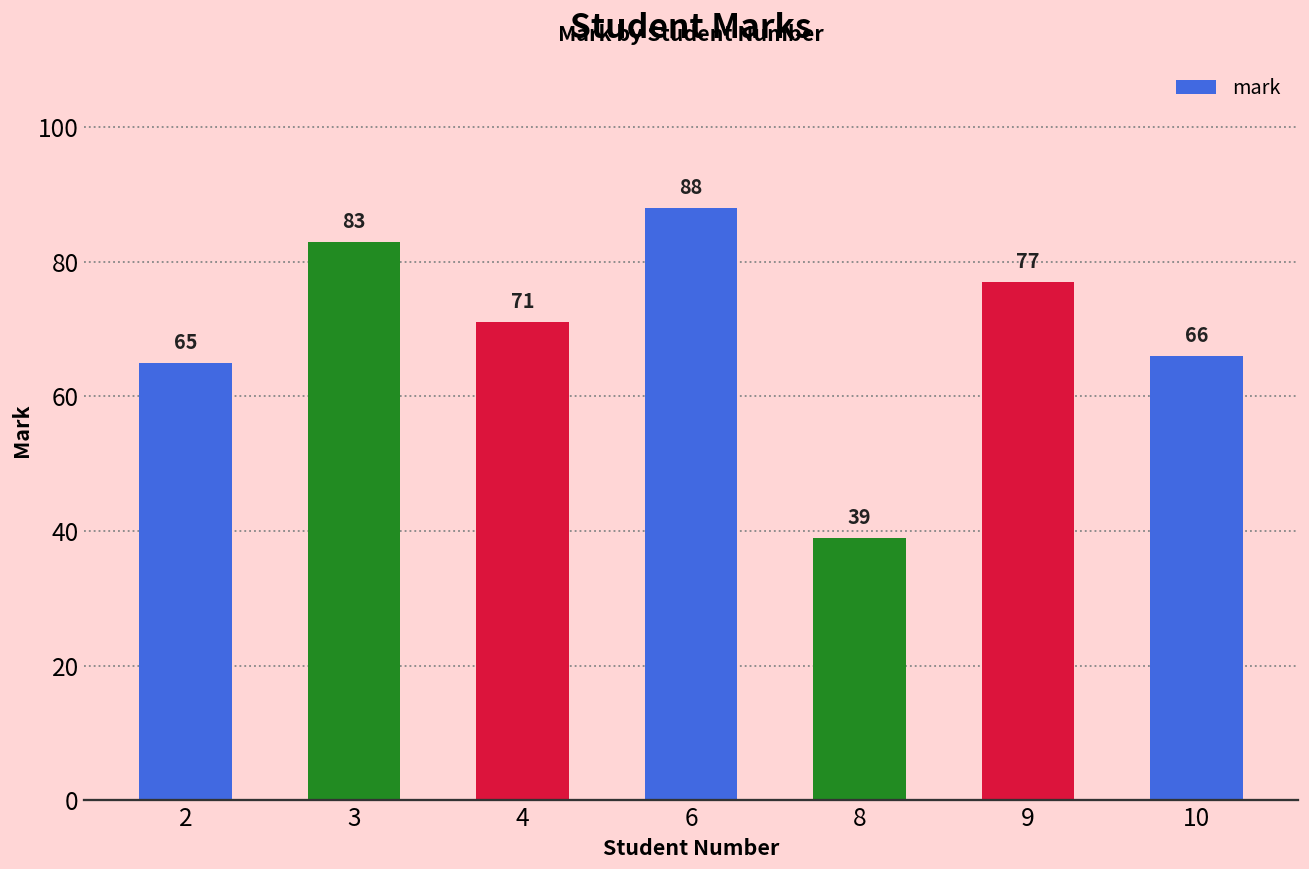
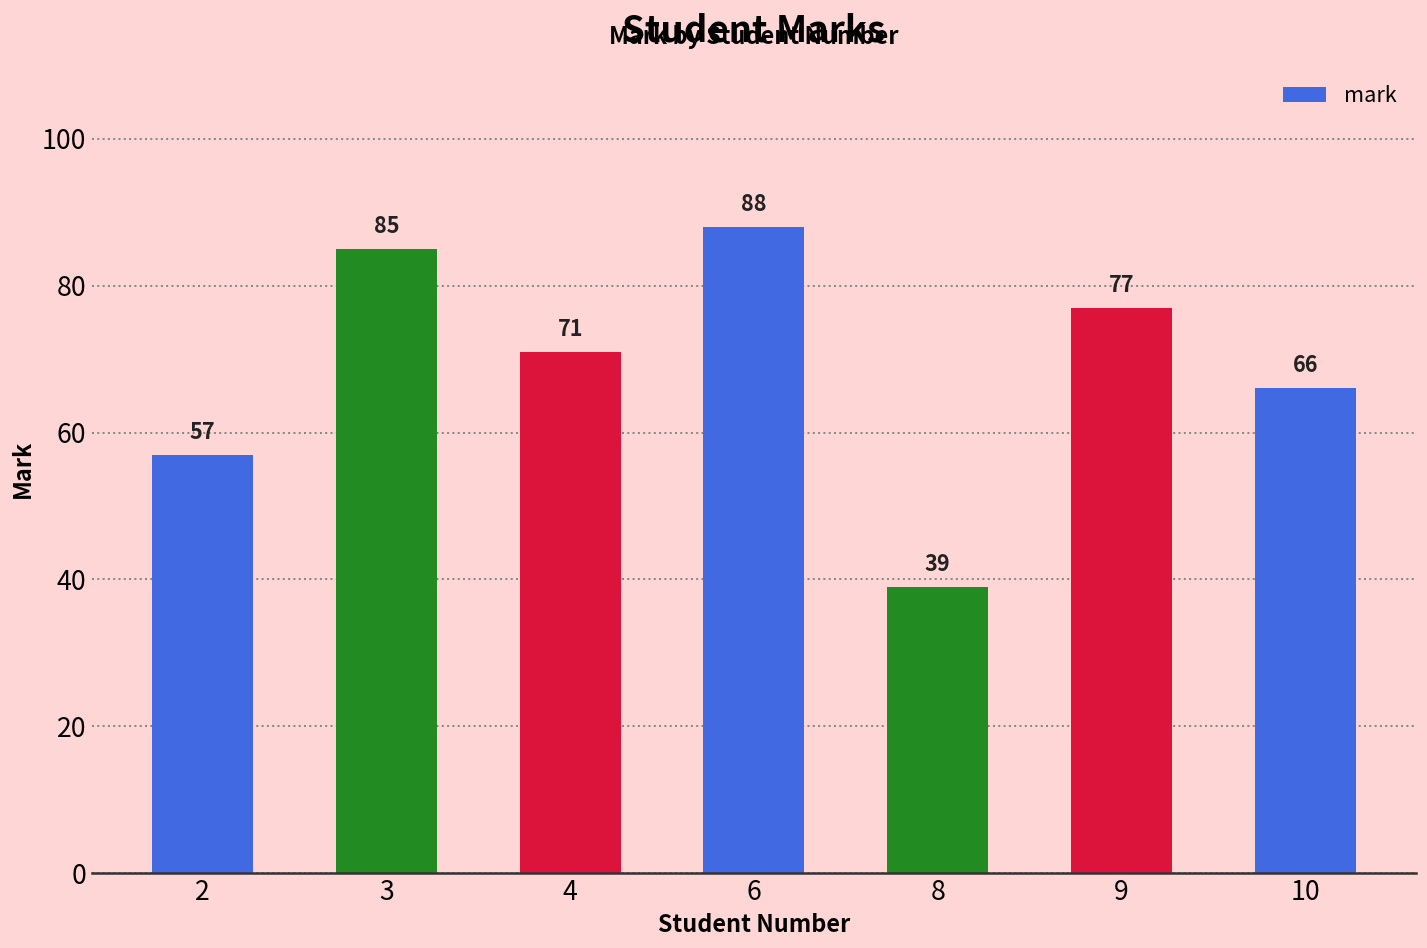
  {
-   "2": 65,
-   "3": 83,
+   "2": 57,
+   "3": 85,
    "4": 71,
    "6": 88,
    "8": 39,
    "9": 77,
    "10": 66
  }
